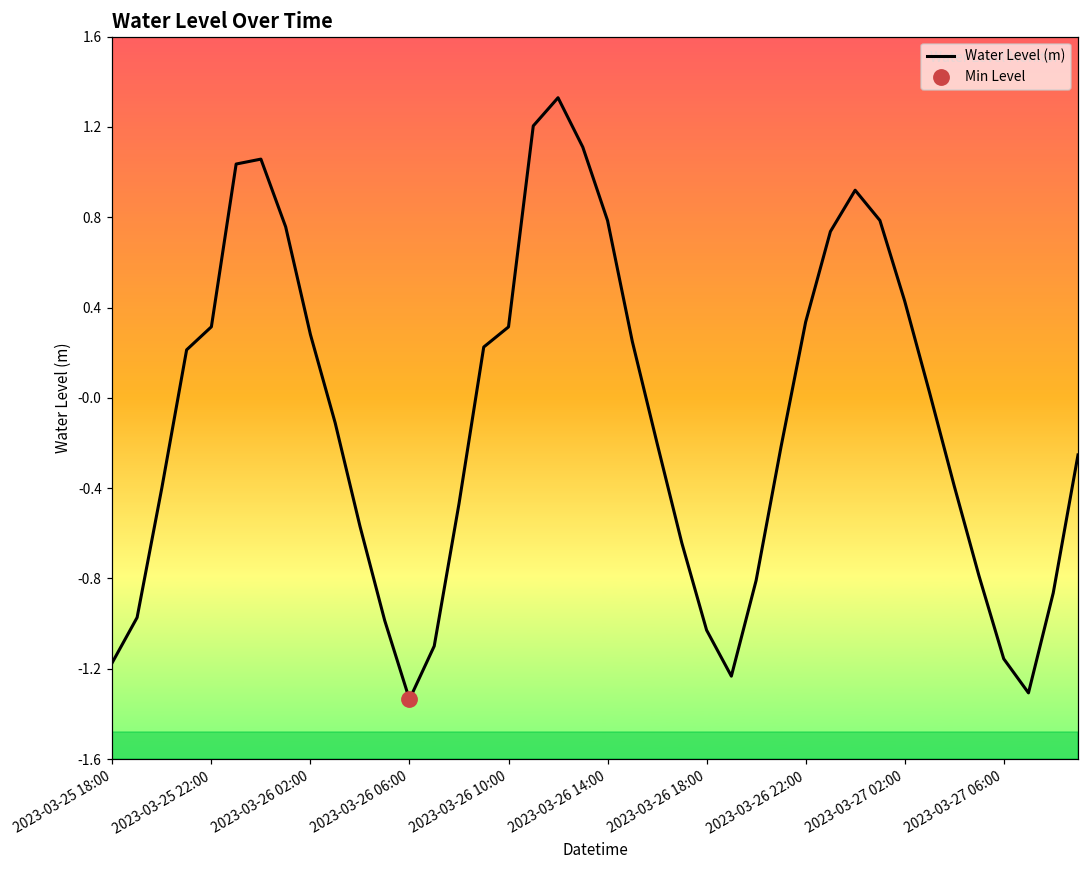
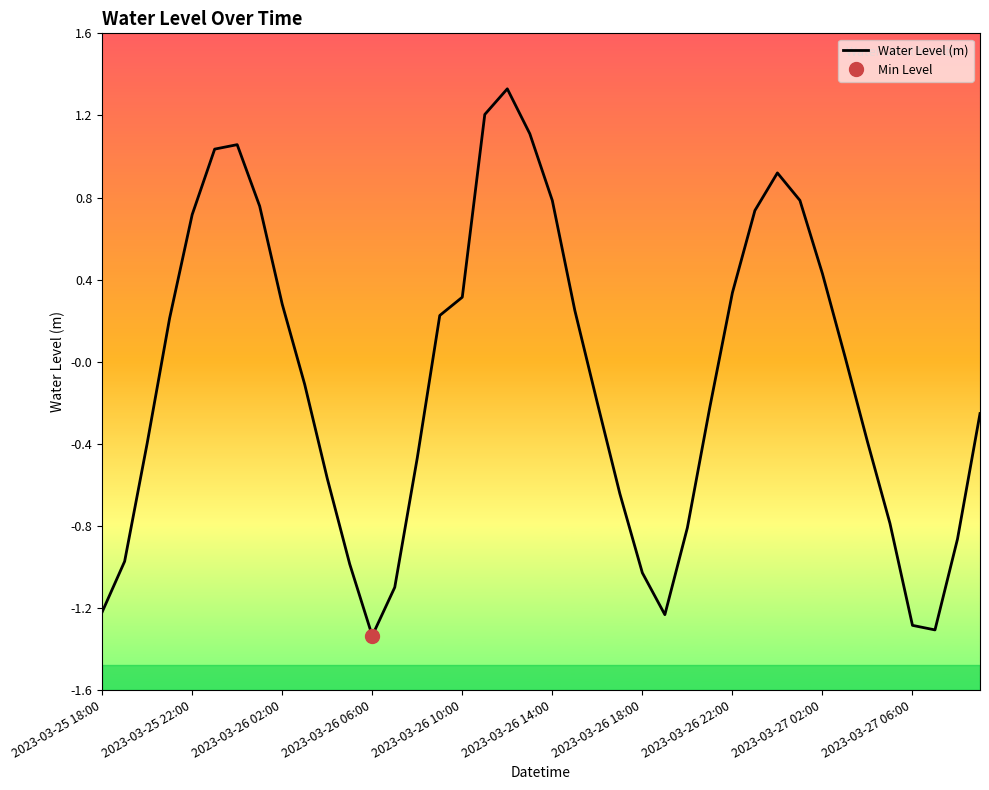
  {
    "Water Level (m)": {
-     "2023-03-25 18:00": -1.17,
-     "2023-03-25 22:00": 0.31,
+     "2023-03-25 18:00": -1.22,
+     "2023-03-25 22:00": 0.72,
      "2023-03-26 02:00": 0.28,
      "2023-03-26 10:00": 0.31,
      "2023-03-26 14:00": 0.79,
      "2023-03-26 18:00": -1.03,
      "2023-03-26 22:00": 0.34,
      "2023-03-27 02:00": 0.43,
-     "2023-03-27 06:00": -1.16
+     "2023-03-27 06:00": -1.28
    }
  }
